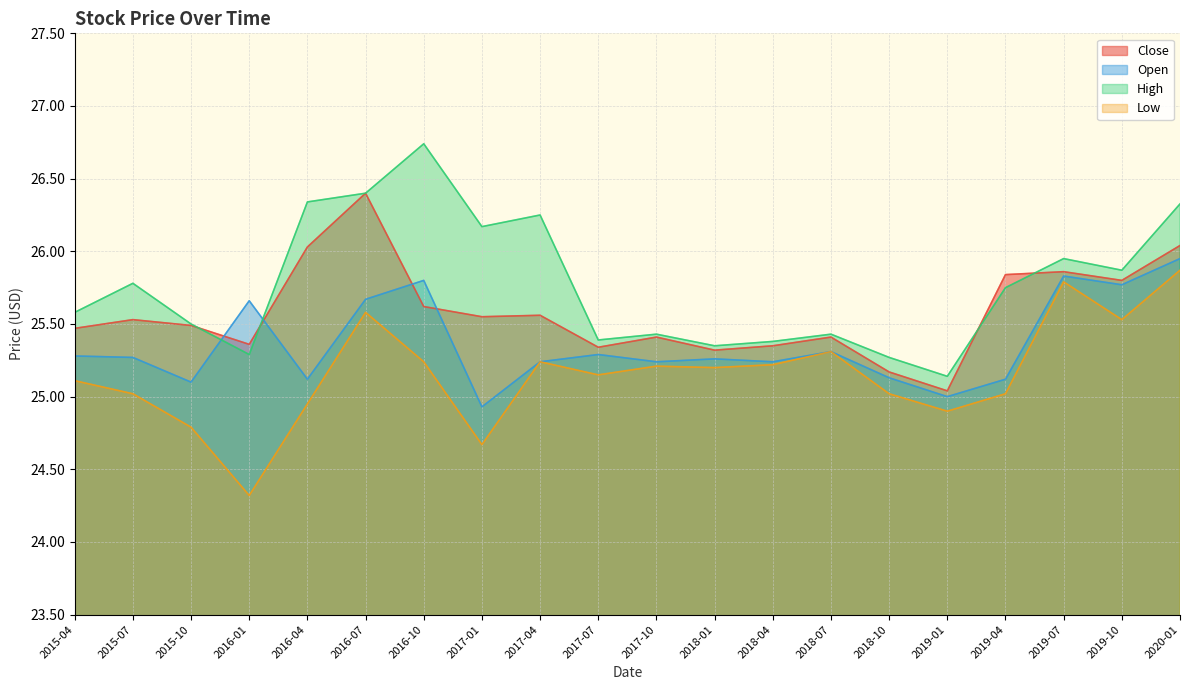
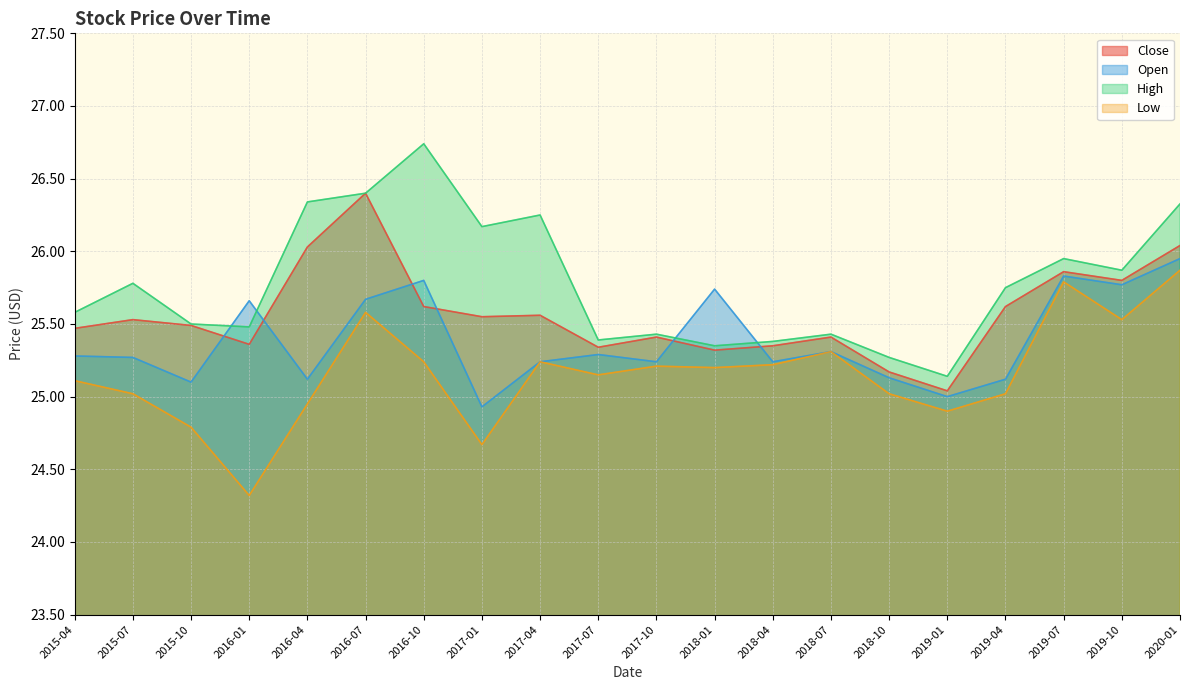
  {
    "Close": {
      "2015-04": 25.47,
      "2015-07": 25.53,
      "2016-01": 25.36,
      "2016-04": 26.03,
      "2016-10": 25.62,
      "2017-01": 25.55,
      "2017-04": 25.56,
      "2017-07": 25.34,
      "2017-10": 25.41,
      "2018-01": 25.32,
      "2018-04": 25.35,
      "2018-07": 25.41,
      "2018-10": 25.17,
      "2019-01": 25.04,
-     "2019-04": 25.84,
+     "2019-04": 25.62,
      "2019-07": 25.86,
      "2019-10": 25.80,
      "2020-01": 26.04
    },
    "Open": {
      "2015-04": 25.28,
      "2015-07": 25.27,
      "2015-10": 25.10,
      "2016-01": 25.66,
      "2016-04": 25.12,
      "2016-07": 25.67,
      "2016-10": 25.80,
      "2017-01": 24.93,
      "2017-07": 25.29,
      "2017-10": 25.24,
-     "2018-01": 25.26,
+     "2018-01": 25.74,
      "2018-04": 25.24,
      "2018-10": 25.13,
      "2019-01": 25.00,
      "2019-04": 25.12,
      "2019-07": 25.83,
      "2019-10": 25.77,
      "2020-01": 25.95
    },
    "High": {
      "2015-04": 25.58,
      "2015-07": 25.78,
-     "2016-01": 25.29,
+     "2016-01": 25.48,
      "2016-04": 26.34,
      "2016-10": 26.74,
      "2017-01": 26.17,
      "2017-04": 26.25,
      "2017-07": 25.39,
      "2017-10": 25.43,
      "2018-01": 25.35,
      "2018-04": 25.38,
      "2018-07": 25.43,
      "2018-10": 25.27,
      "2019-01": 25.14,
      "2019-04": 25.75,
      "2019-07": 25.95,
      "2019-10": 25.87,
      "2020-01": 26.33
    },
    "Low": {
      "2015-04": 25.11,
      "2015-07": 25.02,
      "2015-10": 24.79,
      "2016-01": 24.32,
      "2016-04": 24.95,
      "2016-07": 25.58,
      "2016-10": 25.24,
      "2017-01": 24.67,
      "2017-07": 25.15,
      "2017-10": 25.21,
      "2018-01": 25.20,
      "2018-04": 25.22,
      "2018-10": 25.02,
      "2019-01": 24.90,
      "2019-04": 25.02,
      "2019-07": 25.79,
      "2019-10": 25.53,
      "2020-01": 25.87
    }
  }
